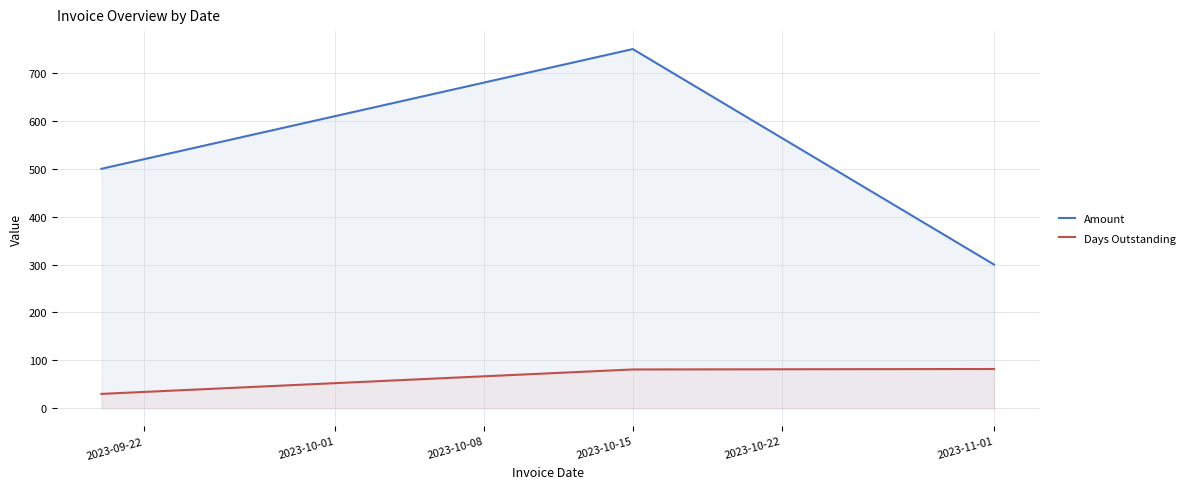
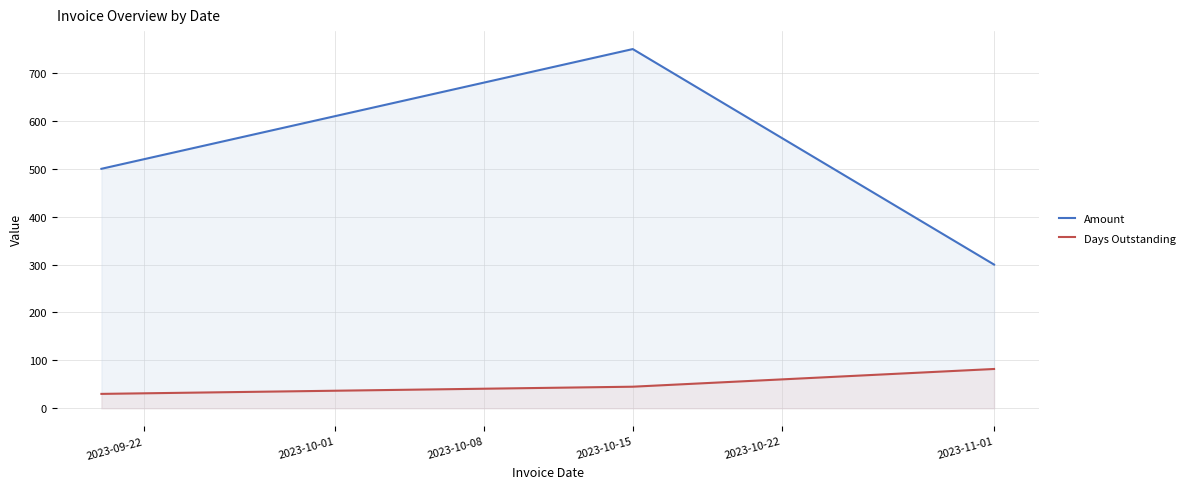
  {
    "Amount": {
      "2023-10-15": 750,
      "2023-11-01": 300
    },
    "Days Outstanding": {
-     "2023-10-15": 80,
+     "2023-10-15": 50,
      "2023-11-01": 80
    }
  }
